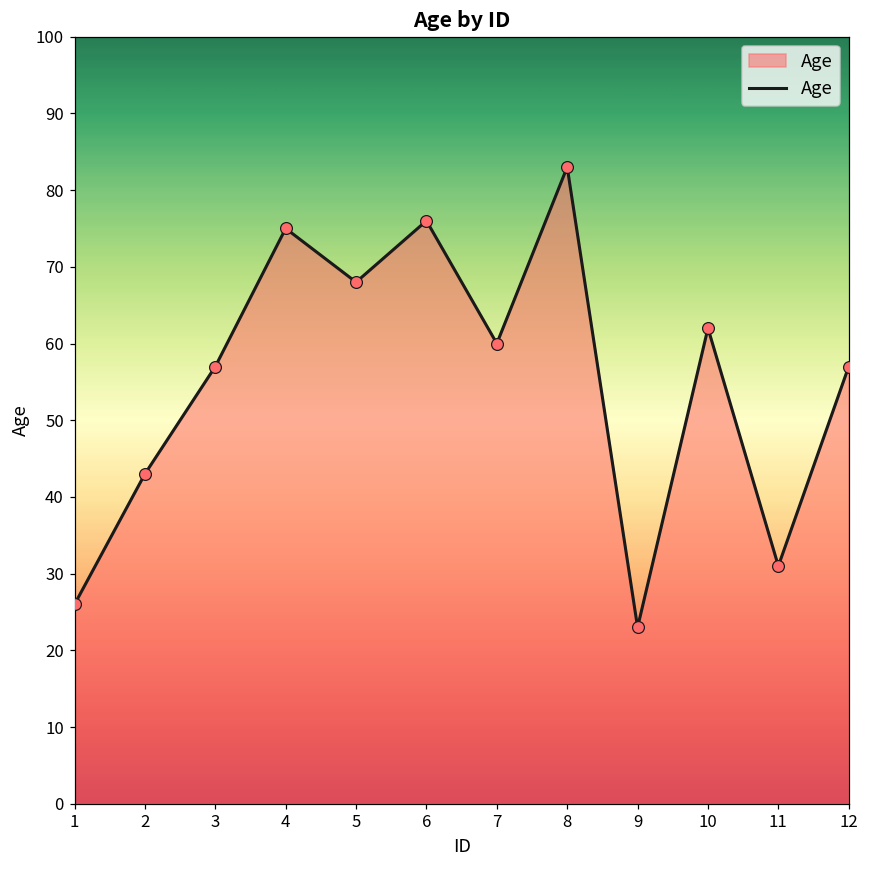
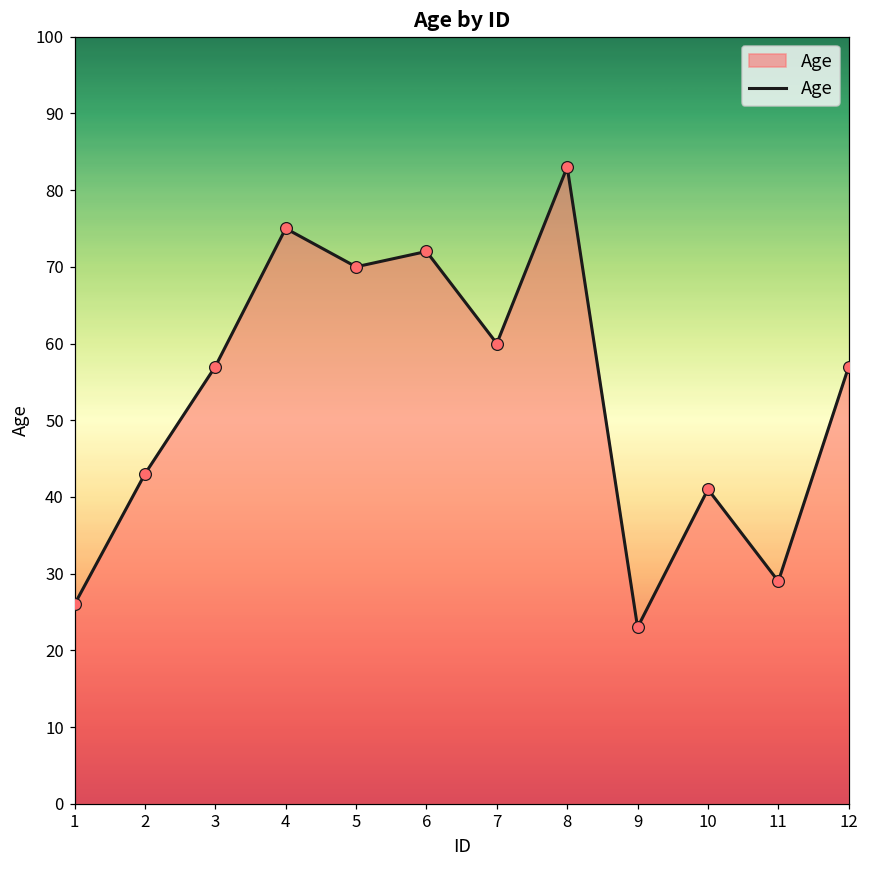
  {
    "1": 26,
    "2": 43,
    "3": 57,
    "4": 75,
-   "5": 68,
-   "6": 76,
+   "5": 70,
+   "6": 72,
    "7": 60,
    "8": 83,
    "9": 23,
-   "10": 62,
-   "11": 31,
+   "10": 41,
+   "11": 29,
    "12": 57
  }
